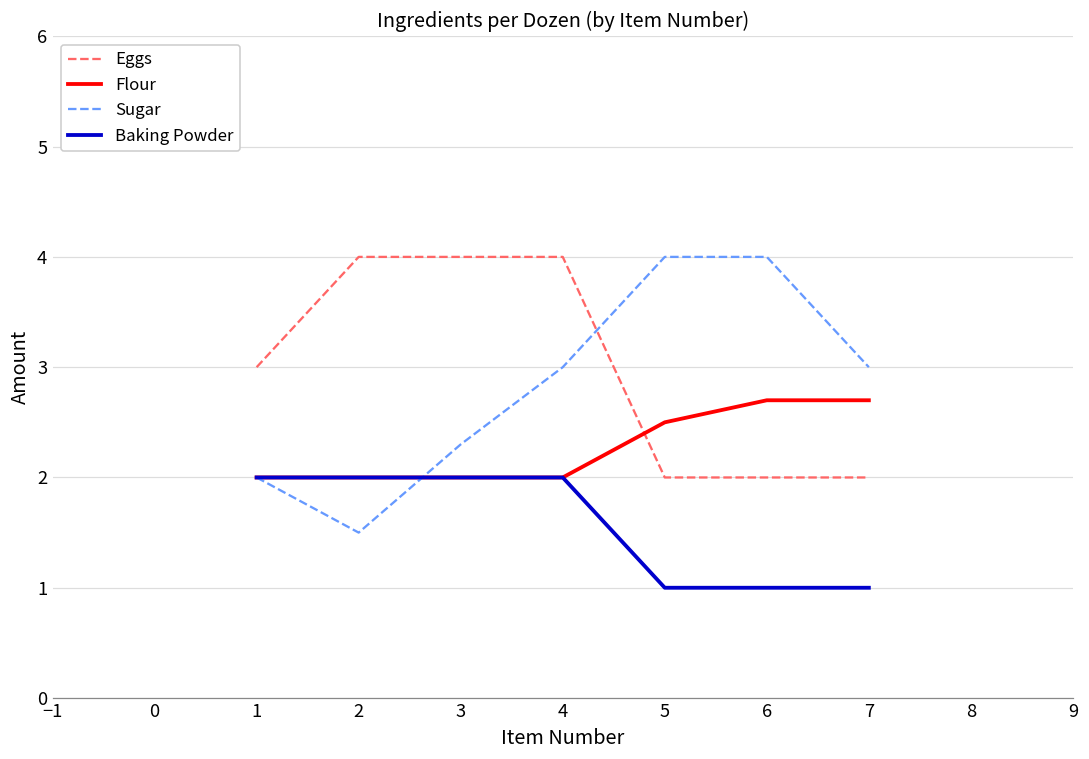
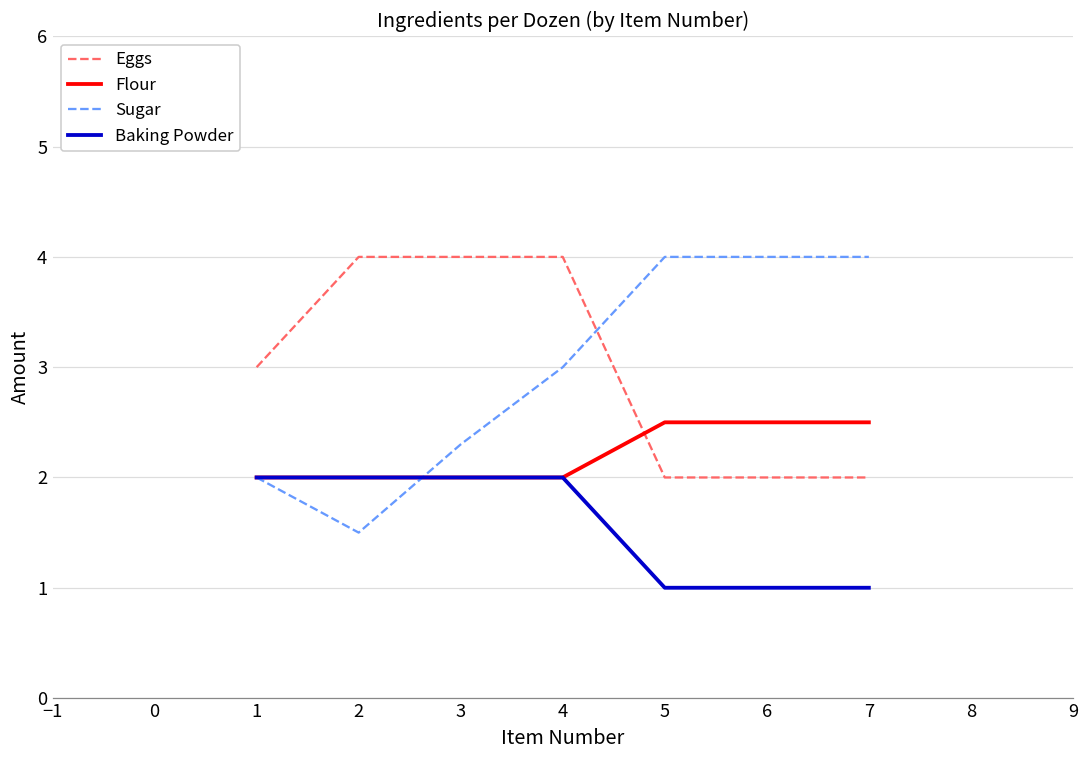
  {
    "Eggs": {
      "1": 3.0,
      "2": 4.0,
      "3": 4.0,
      "4": 4.0,
      "5": 2.0,
      "6": 2.0,
      "7": 2.0
    },
    "Flour": {
      "5": 2.5,
-     "6": 2.7,
-     "7": 2.7
+     "6": 2.5,
+     "7": 2.5
    },
    "Sugar": {
      "2": 1.50,
      "3": 2.30,
      "4": 3,
      "5": 4,
      "6": 4,
-     "7": 3
+     "7": 4
    },
    "Baking Powder": {
      "5": 1.0,
      "6": 1.0,
      "7": 1.0
    }
  }
